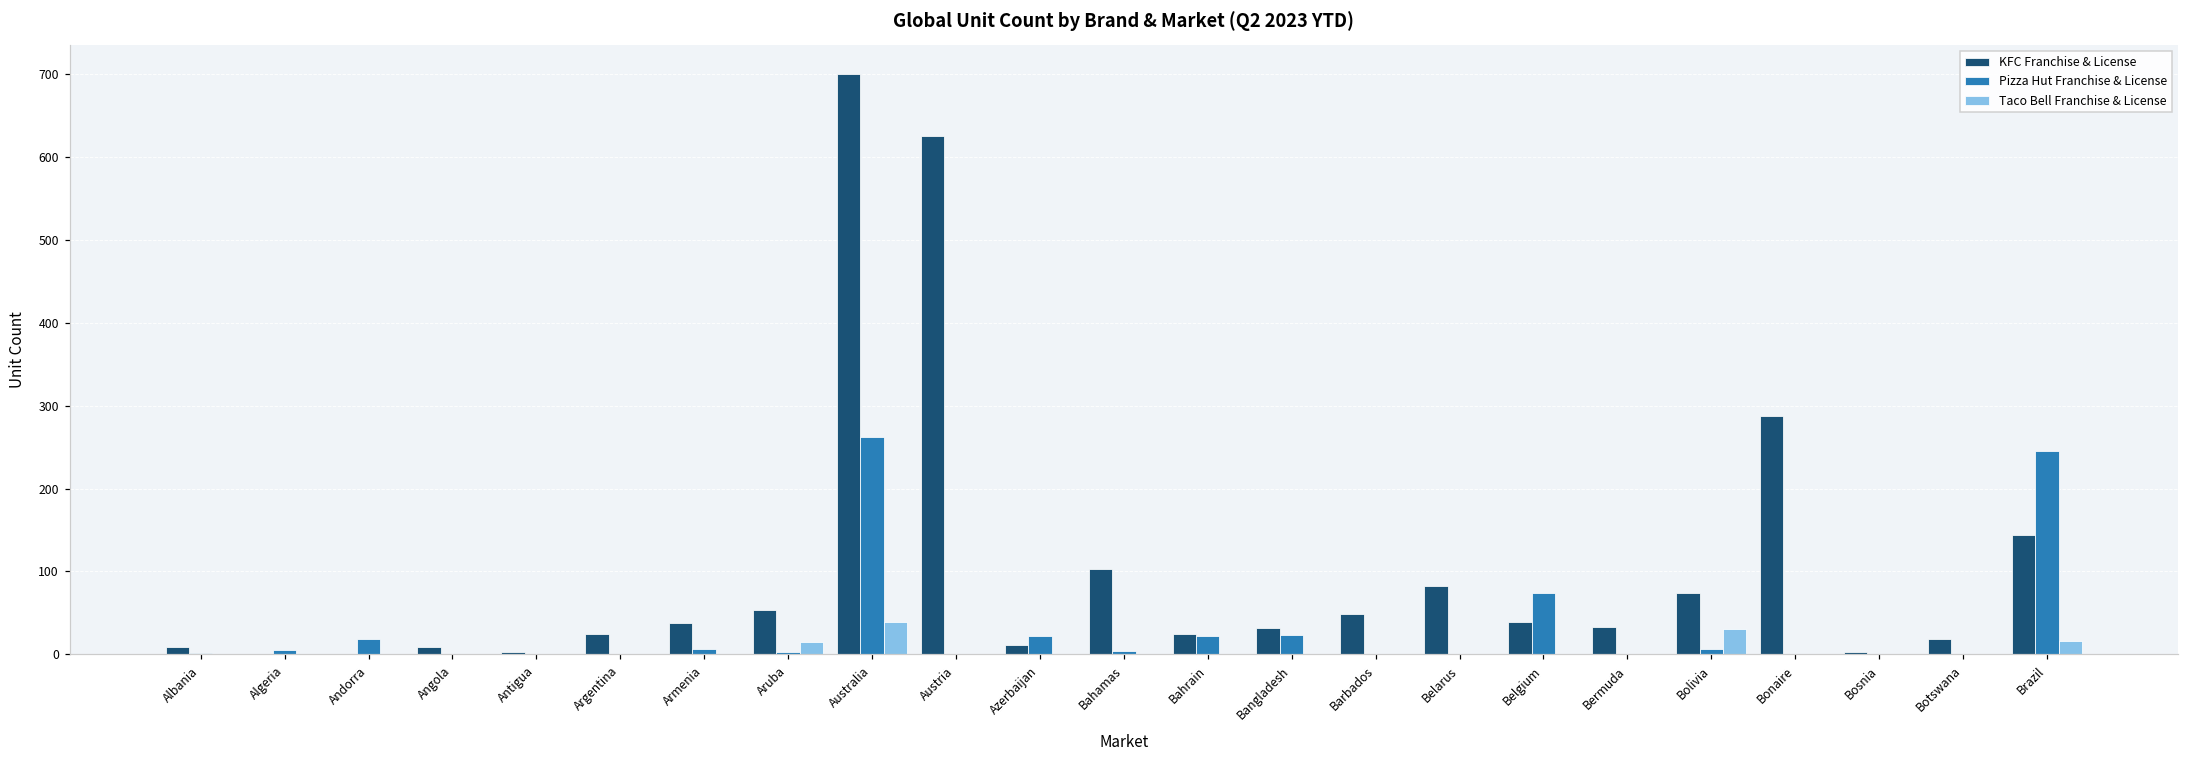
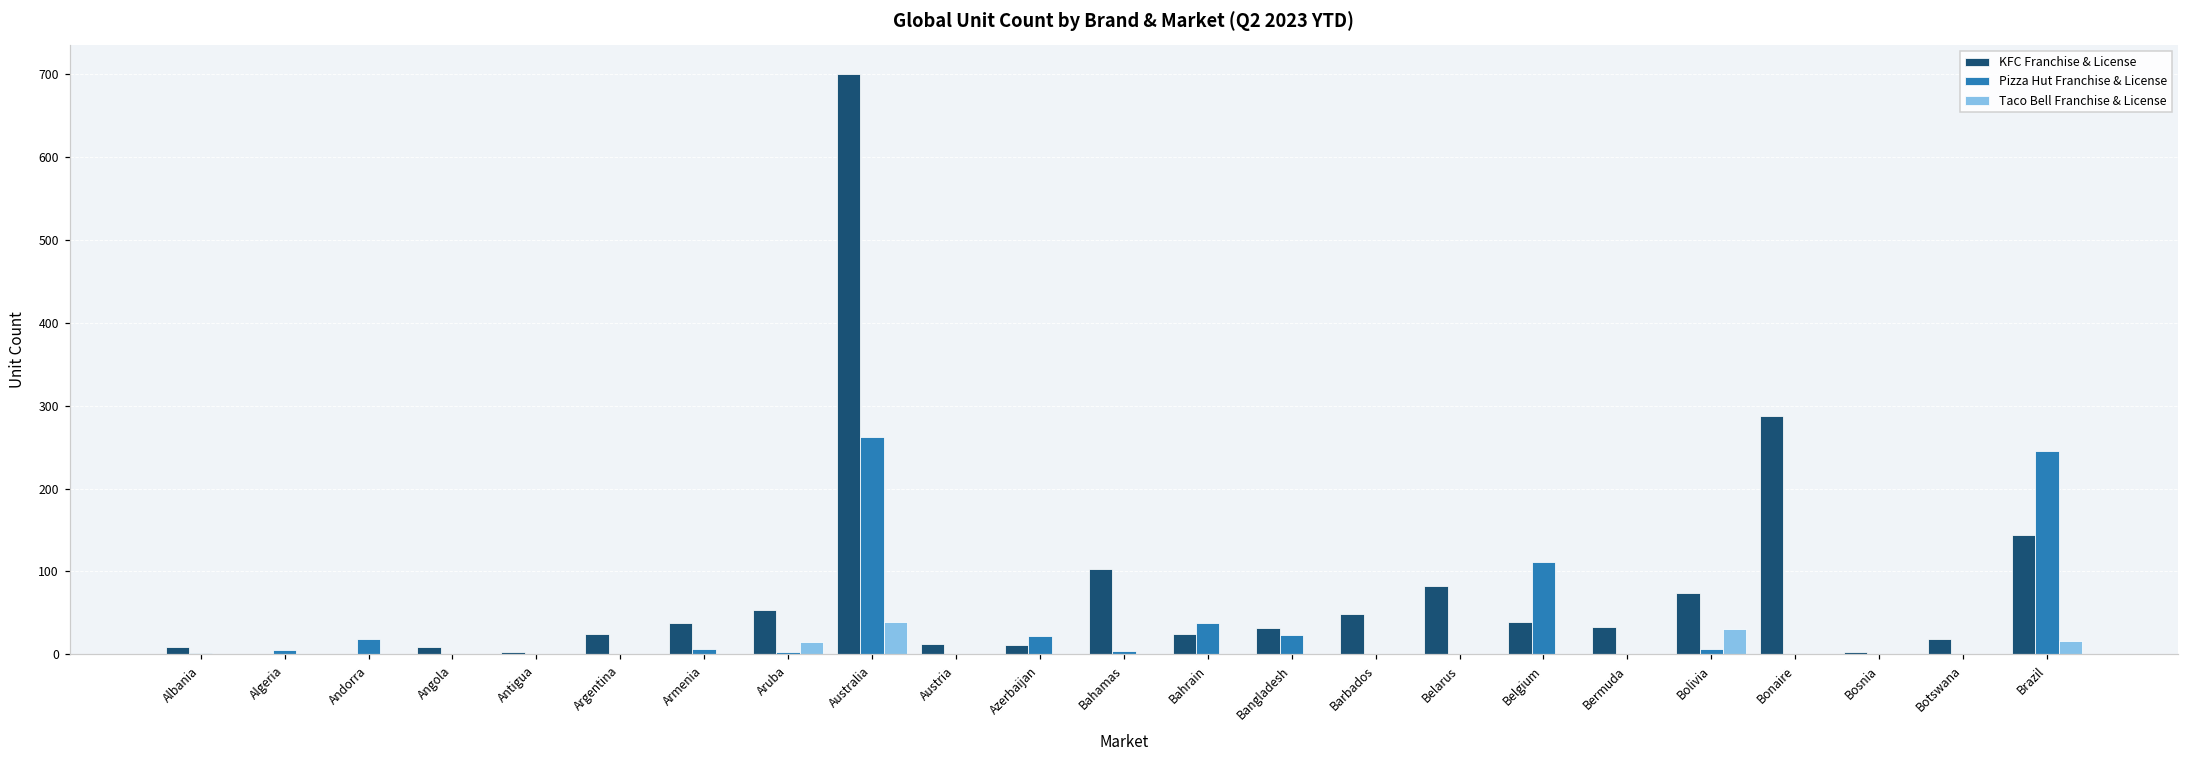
  {
    "KFC Franchise & License": {
      "Albania": 10,
      "Algeria": 0,
      "Andorra": 0,
      "Angola": 10,
      "Argentina": 20,
      "Armenia": 40,
      "Aruba": 50,
      "Australia": 700,
-     "Austria": 630,
+     "Austria": 10,
      "Azerbaijan": 10,
      "Bahamas": 100,
      "Bahrain": 30,
      "Bangladesh": 30,
      "Barbados": 50,
      "Belarus": 80,
      "Belgium": 40,
      "Bermuda": 30,
      "Bolivia": 70,
      "Bonaire": 290,
      "Botswana": 20,
      "Brazil": 140
    },
    "Pizza Hut Franchise & License": {
      "Algeria": 10,
      "Andorra": 20,
      "Antigua": 0,
      "Argentina": 0,
      "Armenia": 10,
      "Australia": 260,
      "Austria": 0,
      "Azerbaijan": 20,
      "Bahamas": 0,
-     "Bahrain": 20,
+     "Bahrain": 40,
      "Bangladesh": 20,
      "Barbados": 0,
      "Belarus": 0,
-     "Belgium": 70,
+     "Belgium": 110,
      "Bermuda": 0,
      "Bolivia": 10,
      "Bonaire": 0,
      "Bosnia": 0,
      "Botswana": 0,
      "Brazil": 250
    },
    "Taco Bell Franchise & License": {
      "Albania": 0,
      "Algeria": 0,
      "Andorra": 0,
      "Angola": 0,
      "Antigua": 0,
      "Argentina": 0,
      "Armenia": 0,
      "Aruba": 20,
      "Australia": 40,
      "Austria": 0,
      "Azerbaijan": 0,
      "Bahamas": 0,
      "Bahrain": 0,
      "Bangladesh": 0,
      "Barbados": 0,
      "Belarus": 0,
      "Belgium": 0,
      "Bermuda": 0,
      "Bolivia": 30,
      "Bonaire": 0,
      "Bosnia": 0,
      "Botswana": 0,
      "Brazil": 20
    }
  }
